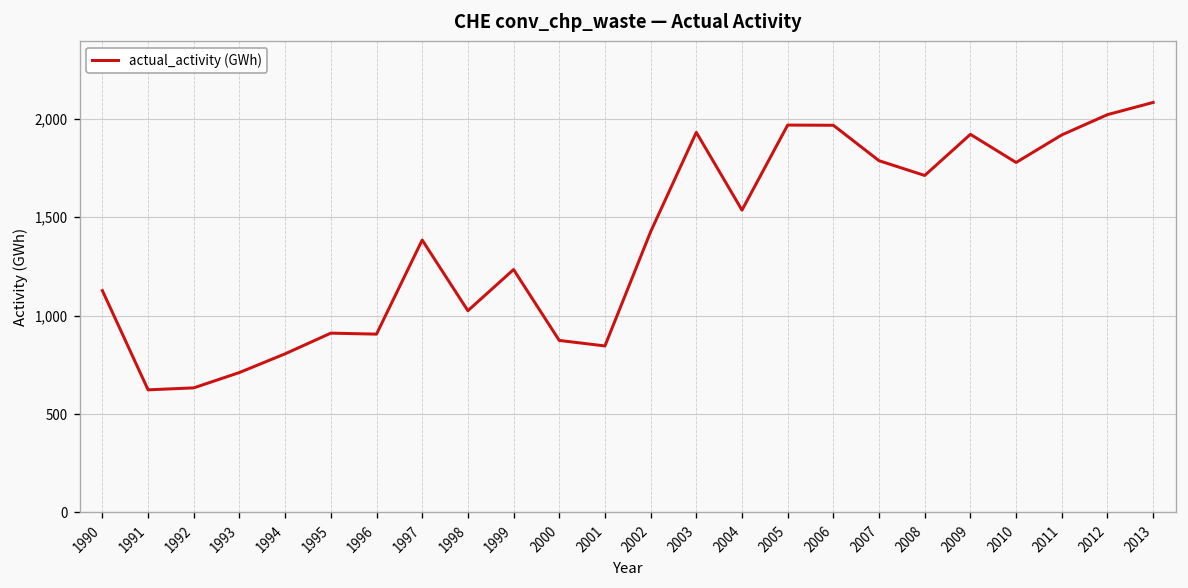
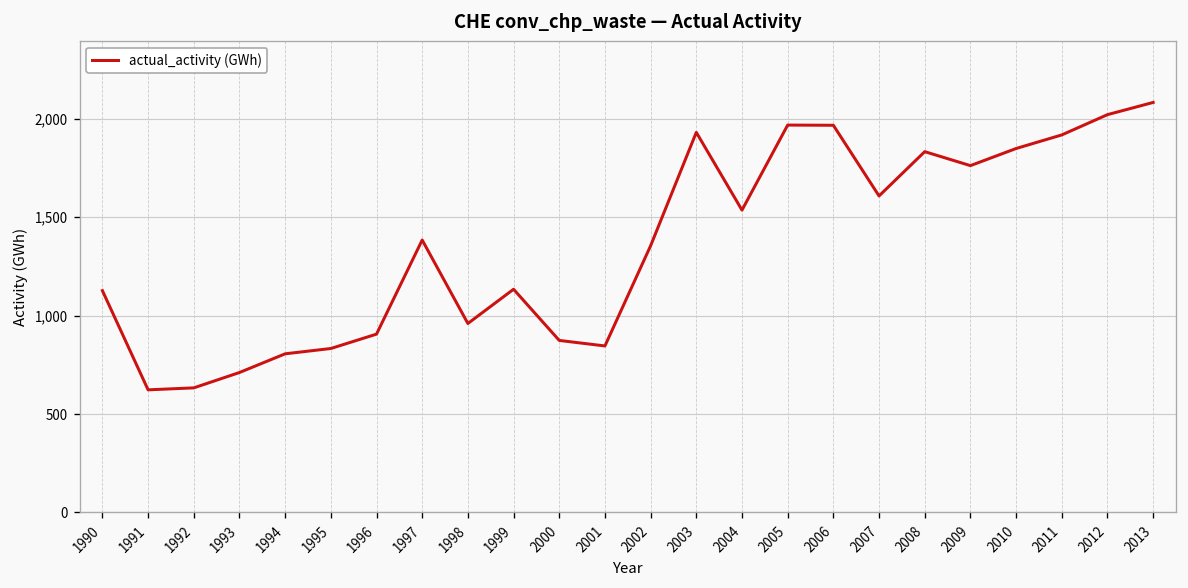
  {
    "1990": "1,130",
    "1991": "620",
    "1992": "630",
    "1993": "710",
    "1994": "810",
-   "1995": "910",
+   "1995": "830",
    "1996": "910",
    "1997": "1,380",
-   "1998": "1,030",
-   "1999": "1,230",
+   "1998": "960",
+   "1999": "1,130",
    "2000": "870",
    "2001": "850",
-   "2002": "1,430",
+   "2002": "1,360",
    "2003": "1,930",
    "2004": "1,540",
    "2005": "1,970",
    "2006": "1,970",
-   "2007": "1,790",
-   "2008": "1,710",
-   "2009": "1,920",
-   "2010": "1,780",
+   "2007": "1,610",
+   "2008": "1,830",
+   "2009": "1,760",
+   "2010": "1,850",
    "2011": "1,920",
    "2012": "2,020",
    "2013": "2,080"
  }
